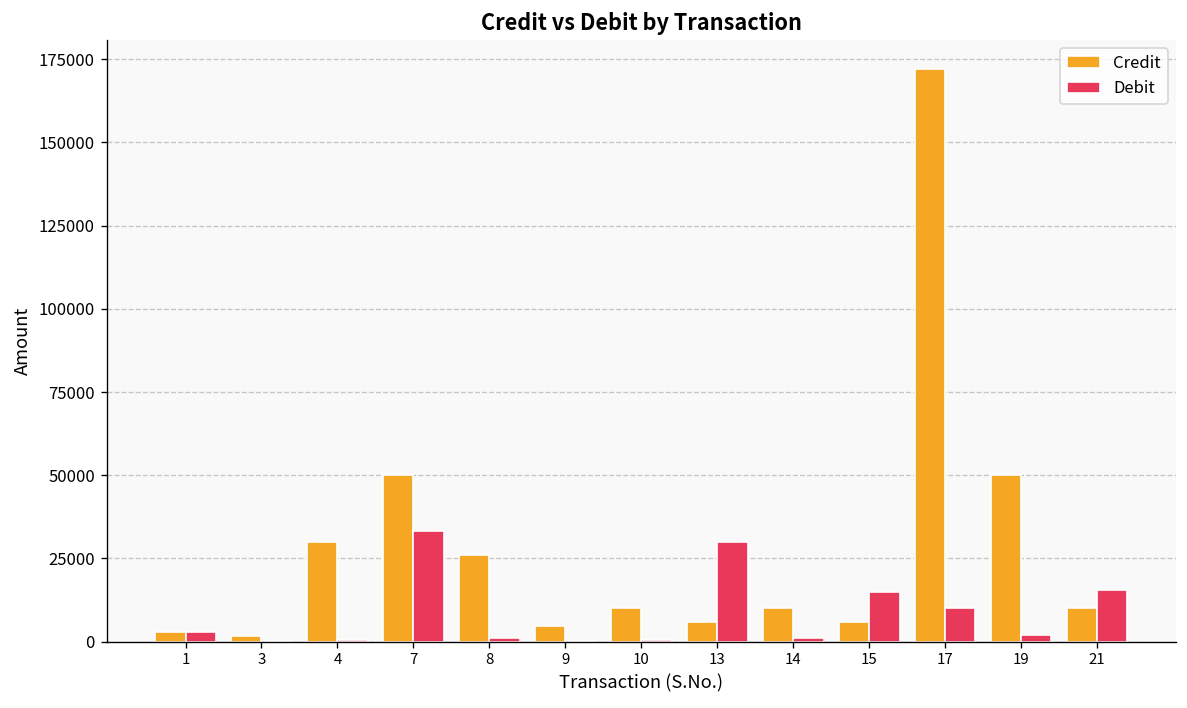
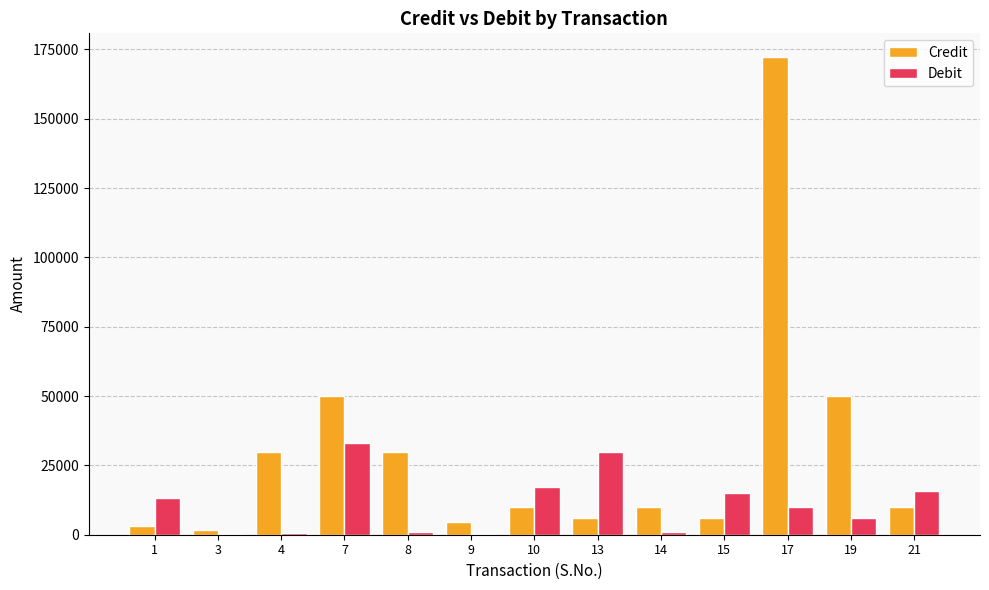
  {
    "Credit": {
      "1": 3000,
      "3": 2000,
      "4": 30000,
      "7": 50000,
-     "8": 26000,
+     "8": 30000,
      "9": 5000,
      "10": 10000,
      "13": 6000,
      "14": 10000,
      "15": 6000,
      "17": 172000,
      "19": 50000,
      "21": 10000
    },
    "Debit": {
-     "1": 3000,
+     "1": 13000,
      "7": 33000,
      "8": 1000,
-     "10": 1000,
+     "10": 17000,
      "13": 30000,
      "14": 1000,
      "15": 15000,
      "17": 10000,
-     "19": 2000,
+     "19": 6000,
      "21": 16000
    }
  }
